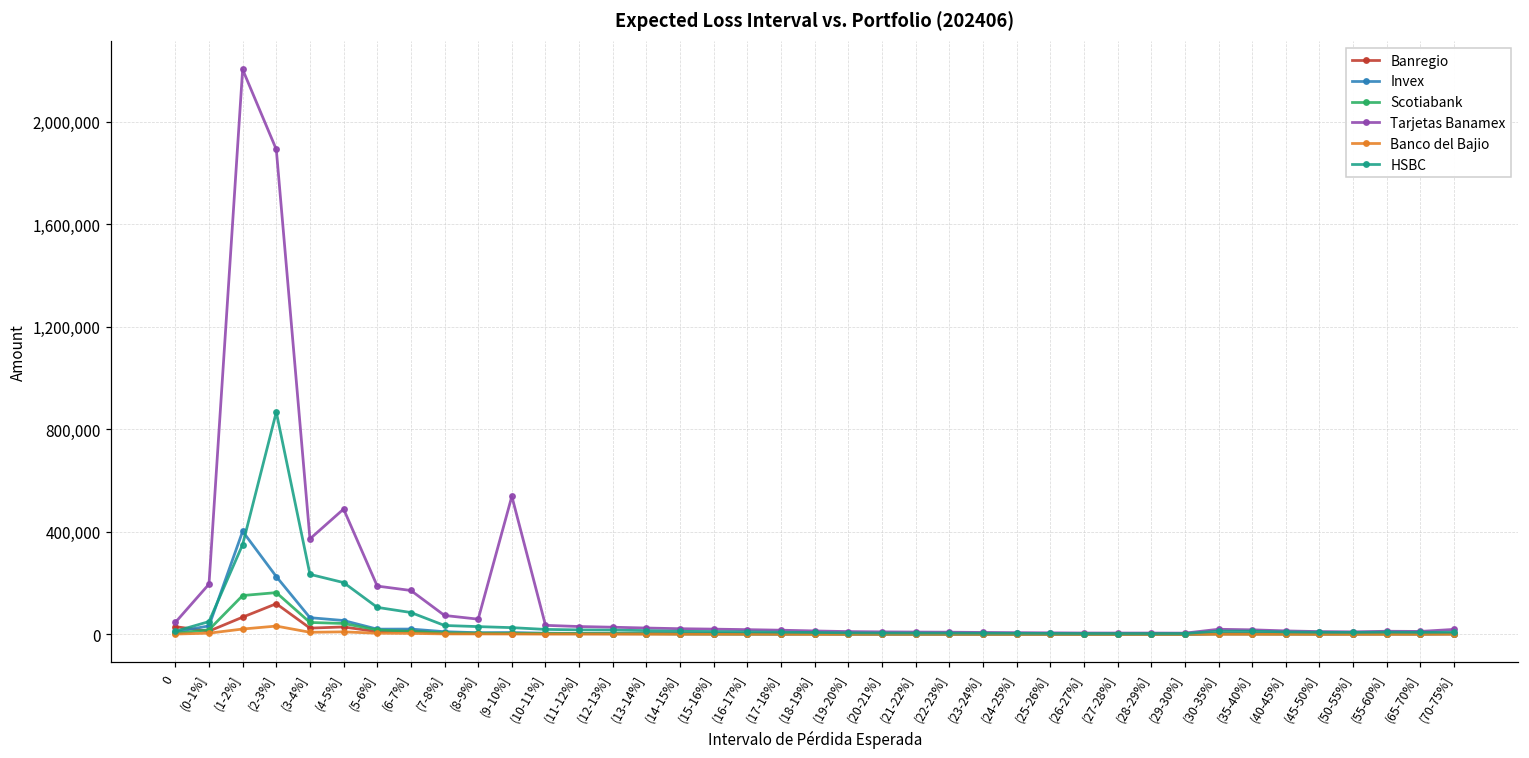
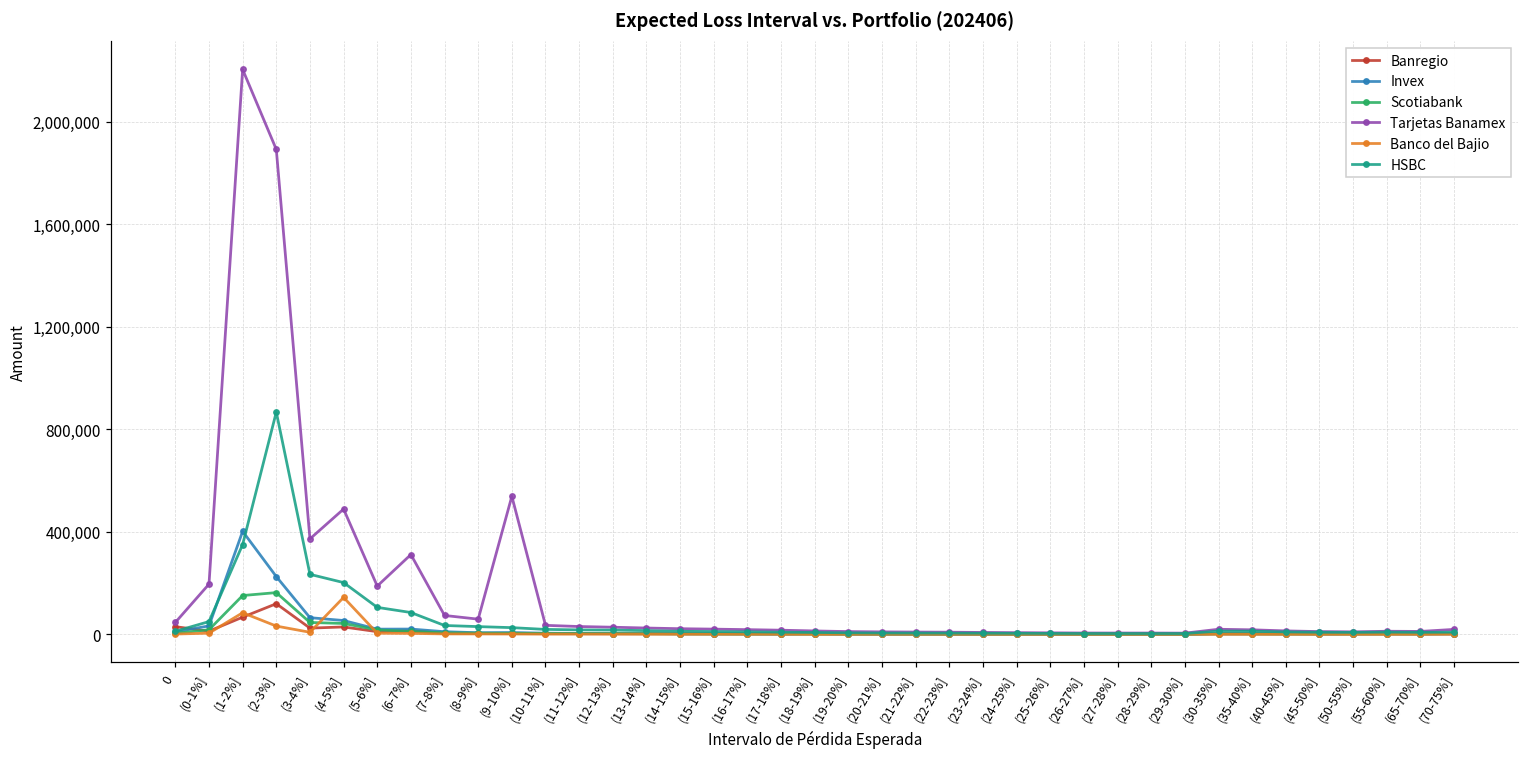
  {
    "Banregio": {
      "0": "30,000",
      "(1-2%]": "70,000",
      "(2-3%]": "120,000",
      "(3-4%]": "20,000",
      "(4-5%]": "30,000"
    },
    "Invex": {
      "(0-1%]": "30,000",
      "(1-2%]": "400,000",
      "(2-3%]": "230,000",
      "(3-4%]": "60,000",
      "(4-5%]": "50,000"
    },
    "Tarjetas Banamex": {
      "0": "50,000",
      "(0-1%]": "200,000",
      "(1-2%]": "2,200,000",
      "(2-3%]": "1,890,000",
      "(3-4%]": "370,000",
      "(4-5%]": "490,000",
      "(5-6%]": "190,000",
-     "(6-7%]": "170,000",
+     "(6-7%]": "310,000",
      "(7-8%]": "70,000",
      "(8-9%]": "60,000",
      "(9-10%]": "540,000",
      "(10-11%]": "30,000",
      "(11-12%]": "30,000",
      "(12-13%]": "30,000"
    },
    "Banco del Bajio": {
-     "(1-2%]": "20,000",
+     "(1-2%]": "80,000",
      "(2-3%]": "30,000",
      "(3-4%]": "10,000",
-     "(4-5%]": "10,000"
+     "(4-5%]": "140,000"
    }
  }
